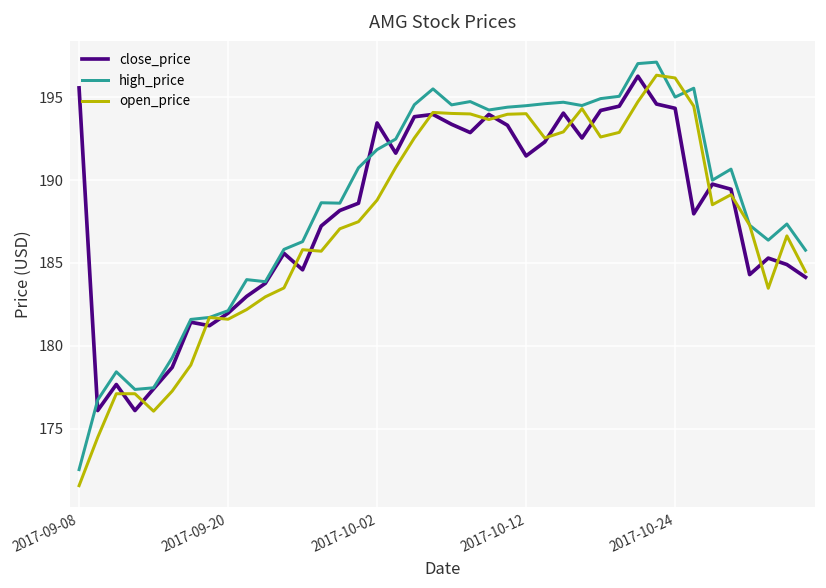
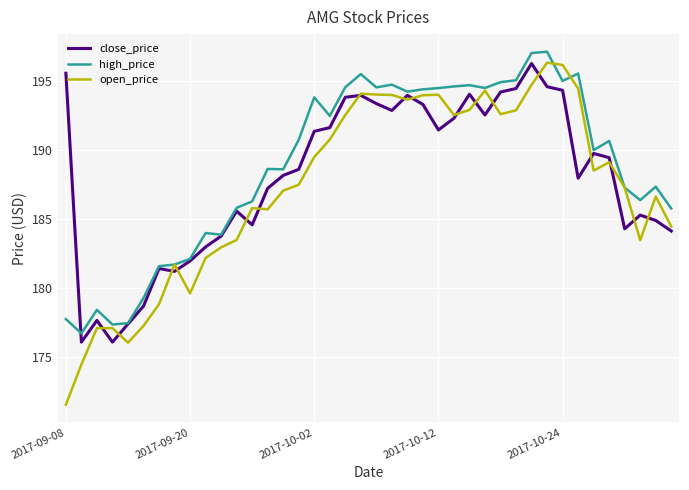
  {
    "close_price": {
      "2017-09-08": 195.6,
-     "2017-10-02": 193.4,
+     "2017-10-02": 191.4,
      "2017-10-12": 191.5,
      "2017-10-24": 194.3
    },
    "high_price": {
-     "2017-09-08": 172.5,
-     "2017-10-02": 191.8,
+     "2017-09-08": 177.8,
+     "2017-10-02": 193.8,
      "2017-10-12": 194.5,
      "2017-10-24": 195.0
    },
    "open_price": {
      "2017-09-08": 171.6,
-     "2017-09-20": 181.6,
-     "2017-10-02": 188.8,
+     "2017-09-20": 179.6,
+     "2017-10-02": 189.5,
      "2017-10-12": 194.0,
      "2017-10-24": 196.2
    }
  }
